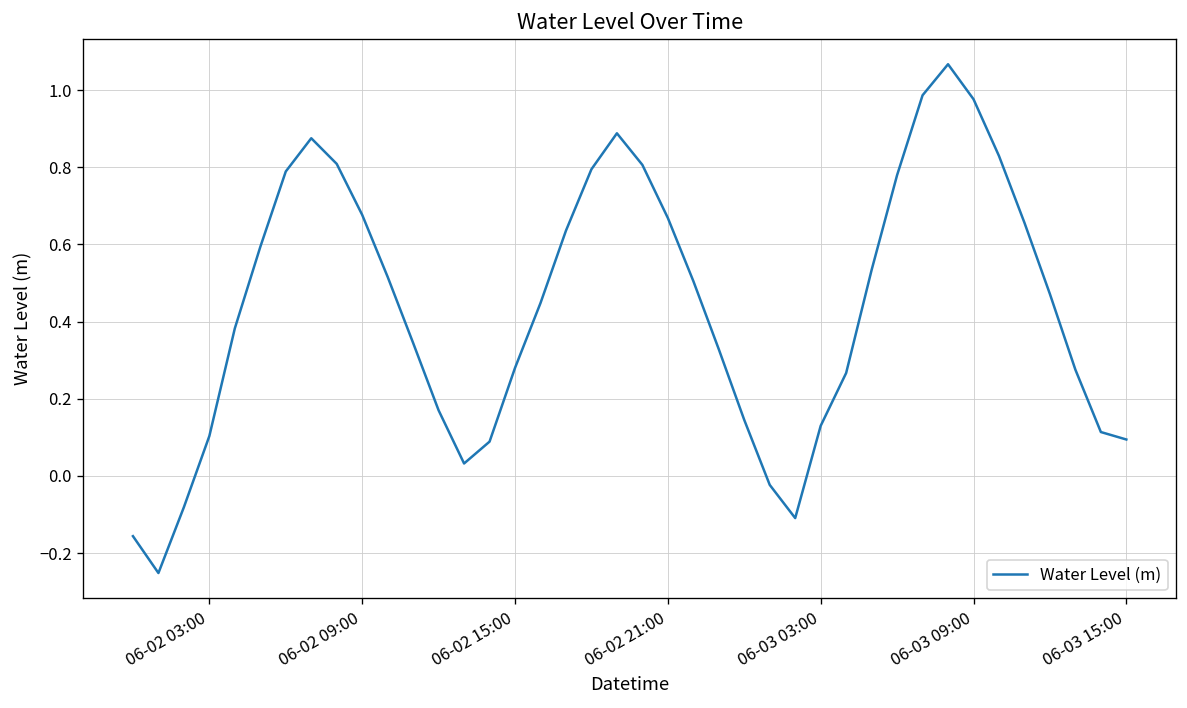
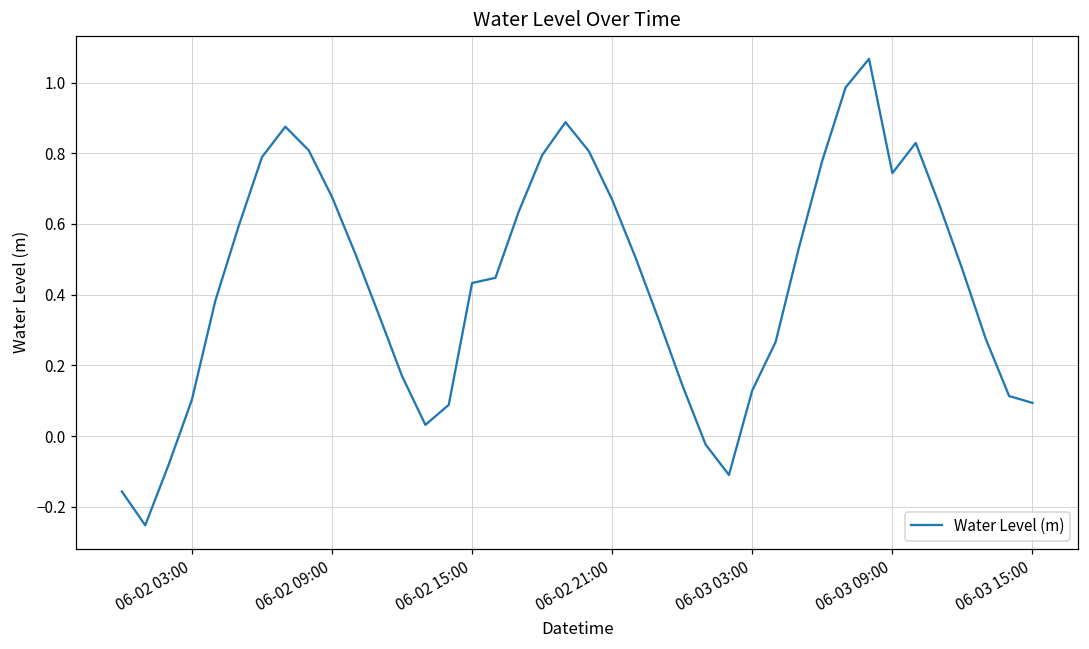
  {
    "06-02 03:00": 0.10,
    "06-02 09:00": 0.68,
-   "06-02 15:00": 0.28,
+   "06-02 15:00": 0.43,
    "06-02 21:00": 0.67,
    "06-03 03:00": 0.13,
-   "06-03 09:00": 0.98,
+   "06-03 09:00": 0.74,
    "06-03 15:00": 0.09
  }
